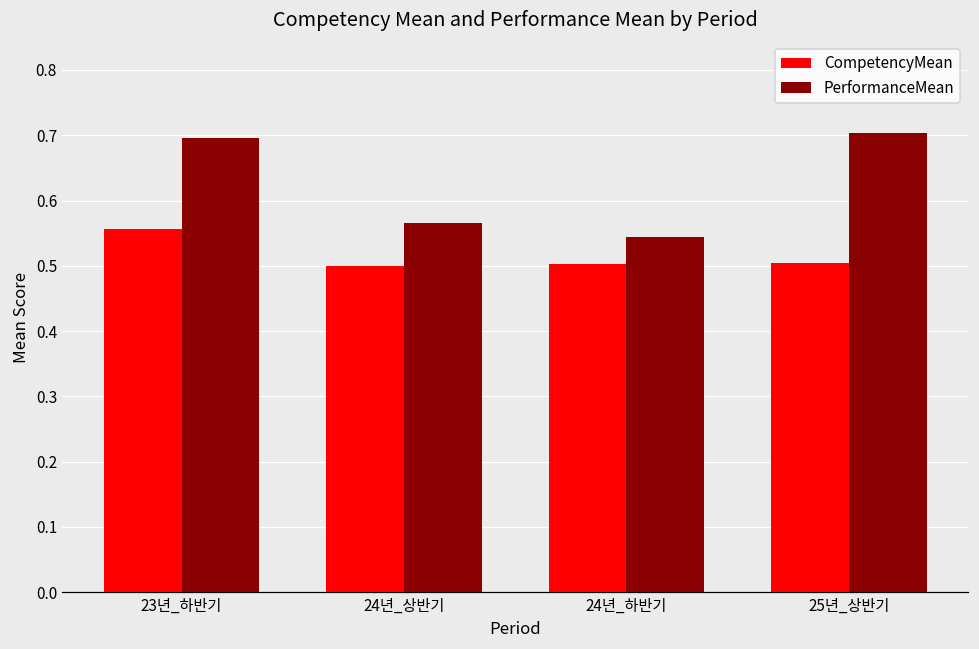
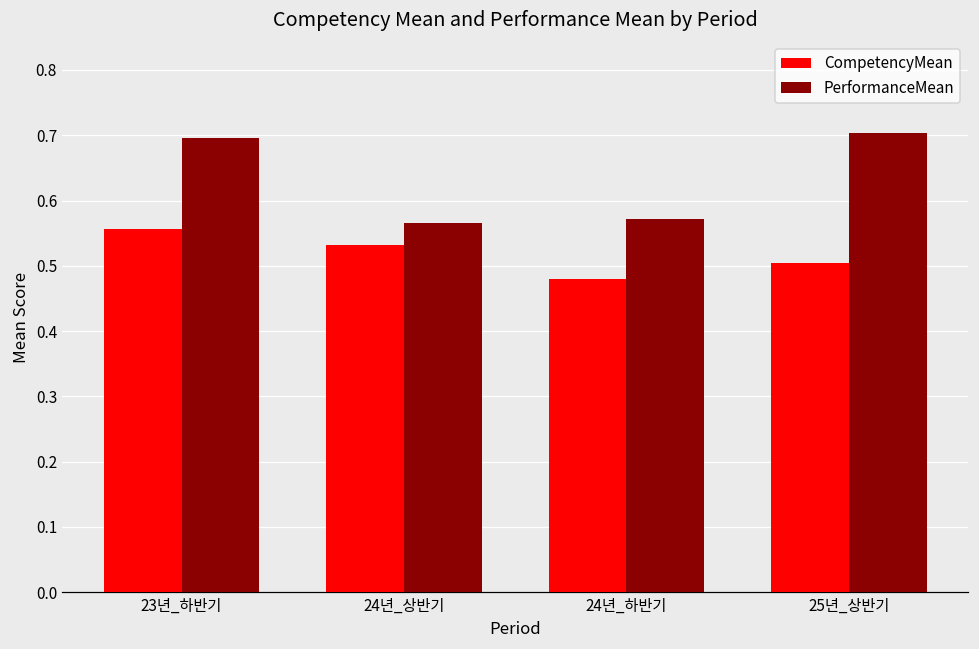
  {
    "CompetencyMean": {
      "23년_하반기": 0.56,
-     "24년_상반기": 0.50,
-     "24년_하반기": 0.50,
+     "24년_상반기": 0.53,
+     "24년_하반기": 0.48,
      "25년_상반기": 0.50
    },
    "PerformanceMean": {
      "23년_하반기": 0.70,
      "24년_상반기": 0.57,
-     "24년_하반기": 0.54,
+     "24년_하반기": 0.57,
      "25년_상반기": 0.70
    }
  }
